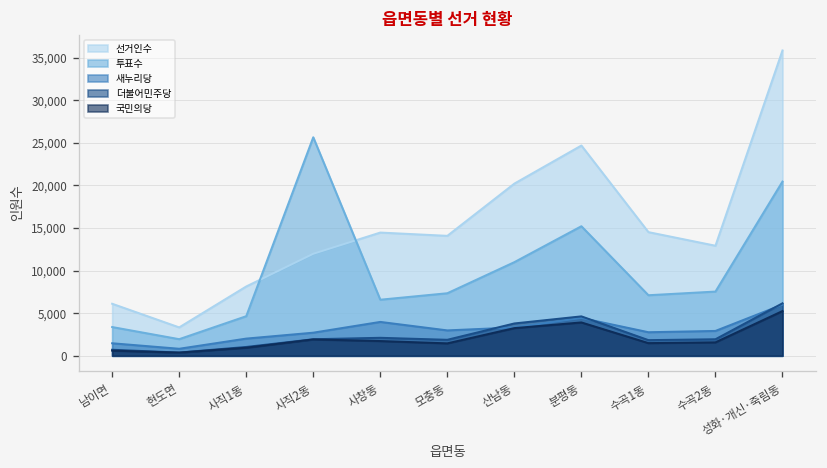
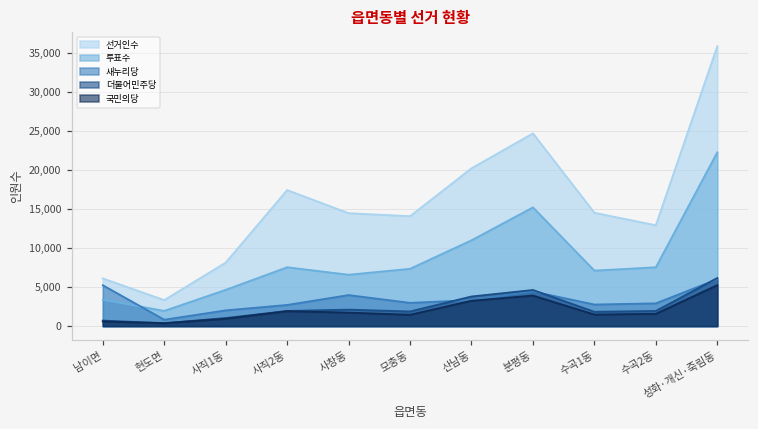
  {
    "선거인수": {
      "남이면": "6,000",
      "현도면": "3,000",
      "사직1동": "8,000",
-     "사직2동": "12,000",
+     "사직2동": "17,000",
      "사창동": "14,000",
      "모충동": "14,000",
      "산남동": "20,000",
      "분평동": "25,000",
      "수곡1동": "15,000",
      "수곡2동": "13,000",
      "성화·개신·죽림동": "36,000"
    },
    "투표수": {
      "남이면": "3,000",
      "현도면": "2,000",
      "사직1동": "5,000",
-     "사직2동": "26,000",
+     "사직2동": "8,000",
      "사창동": "7,000",
      "모충동": "7,000",
      "산남동": "11,000",
      "분평동": "15,000",
      "수곡1동": "7,000",
      "수곡2동": "8,000",
-     "성화·개신·죽림동": "20,000"
+     "성화·개신·죽림동": "22,000"
    },
    "새누리당": {
-     "남이면": "1,000",
+     "남이면": "5,000",
      "현도면": "1,000",
      "사직1동": "2,000",
      "사직2동": "3,000",
      "사창동": "4,000",
      "모충동": "3,000",
      "수곡1동": "3,000",
      "수곡2동": "3,000"
    }
  }
